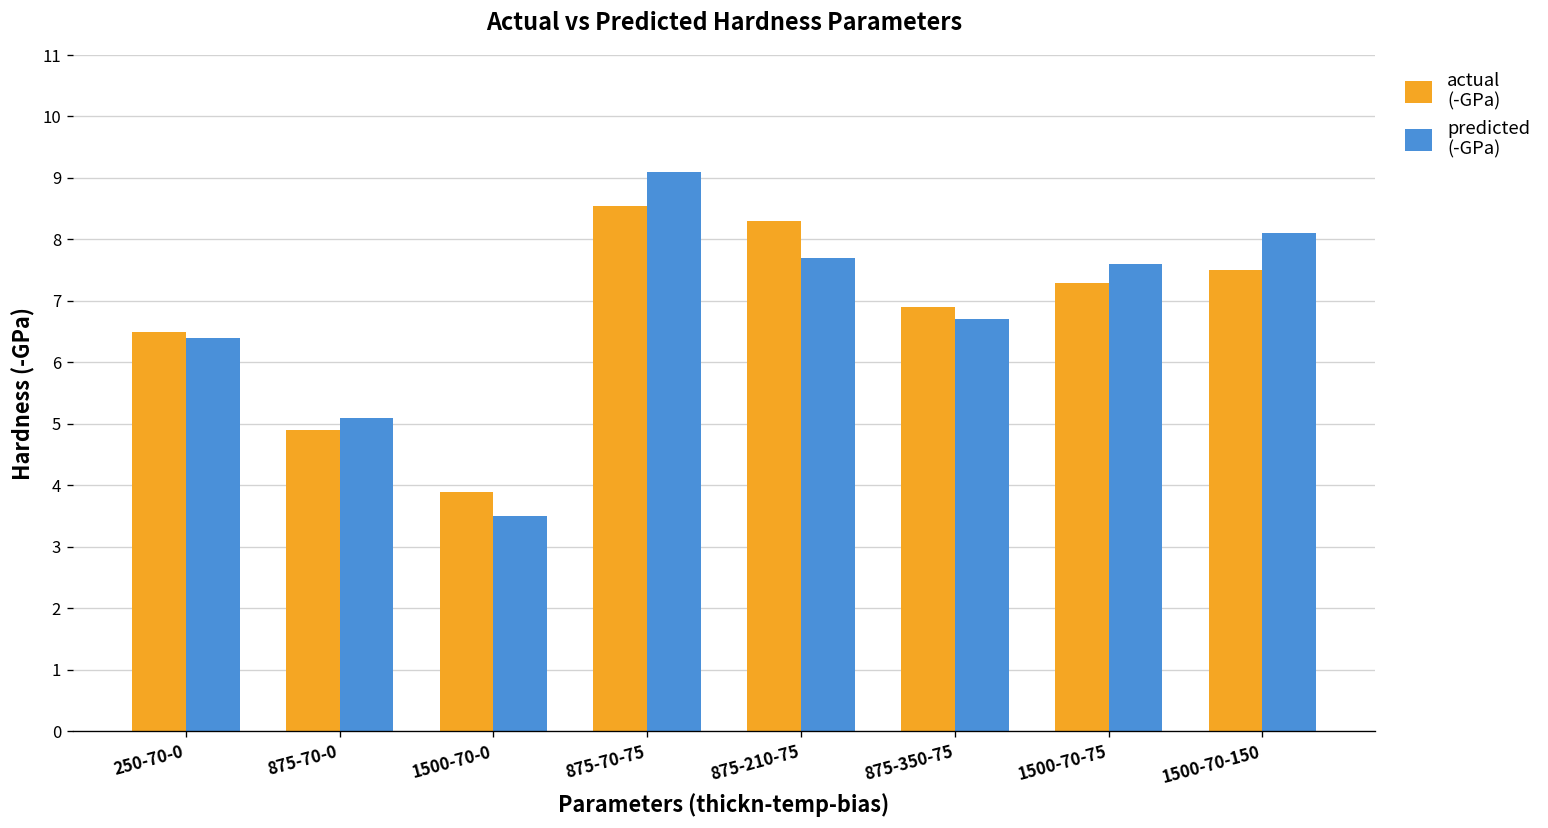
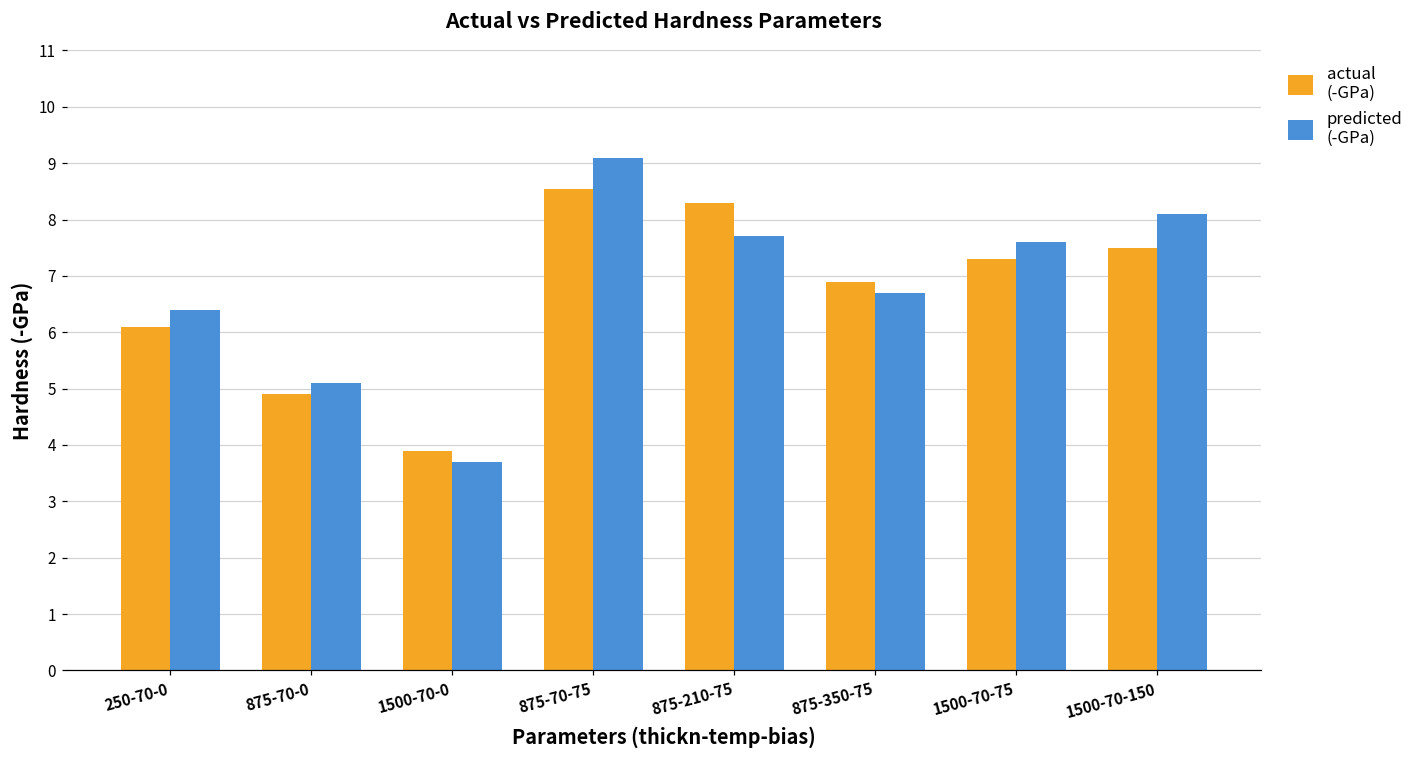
  {
    "actual (-GPa)": {
-     "250-70-0": 6.5,
+     "250-70-0": 6.1,
      "875-70-0": 4.9,
      "1500-70-0": 3.9,
      "875-70-75": 8.6,
      "875-210-75": 8.3,
      "875-350-75": 6.9,
      "1500-70-75": 7.3,
      "1500-70-150": 7.5
    },
    "predicted (-GPa)": {
      "250-70-0": 6.4,
      "875-70-0": 5.1,
-     "1500-70-0": 3.5,
+     "1500-70-0": 3.7,
      "875-70-75": 9.1,
      "875-210-75": 7.7,
      "875-350-75": 6.7,
      "1500-70-75": 7.6,
      "1500-70-150": 8.1
    }
  }
